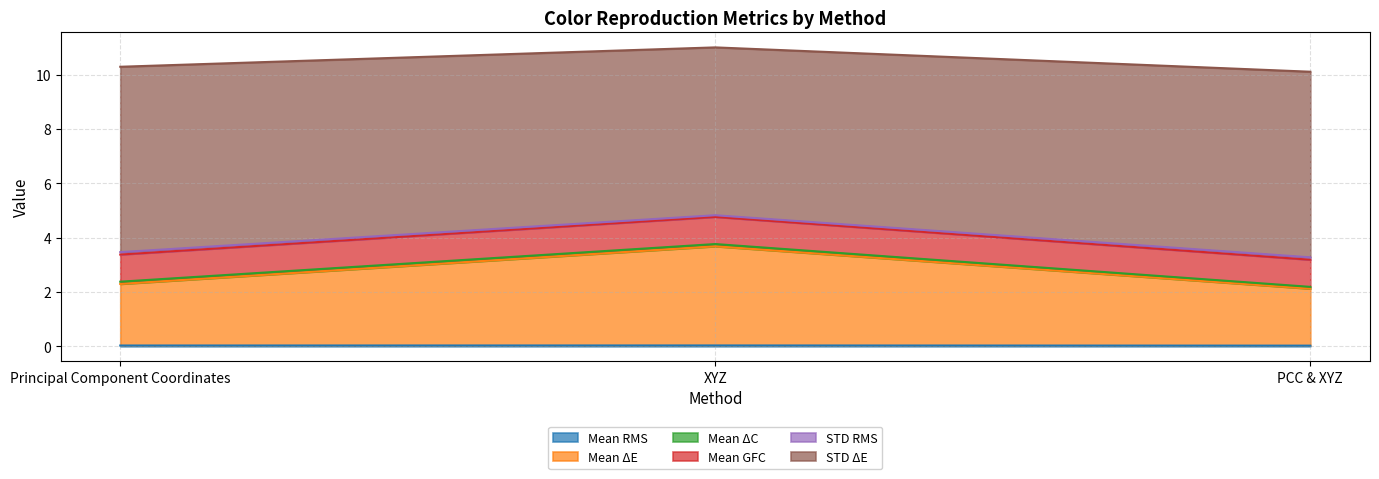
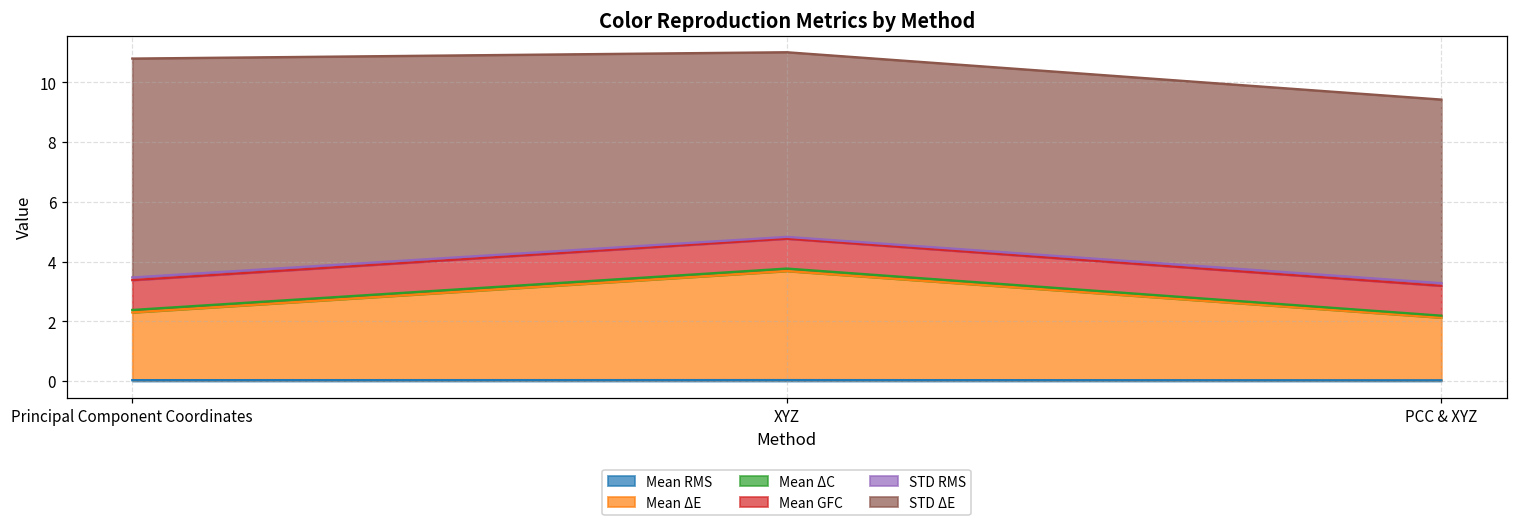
  {
    "Mean RMS": {
      "Principal Component Coordinates": 0.0,
      "XYZ": 0.0,
      "PCC & XYZ": 0.0
    },
    "STD ΔE": {
-     "Principal Component Coordinates": 6.8,
+     "Principal Component Coordinates": 7.3,
      "XYZ": 6.2,
-     "PCC & XYZ": 6.8
+     "PCC & XYZ": 6.1
    }
  }
